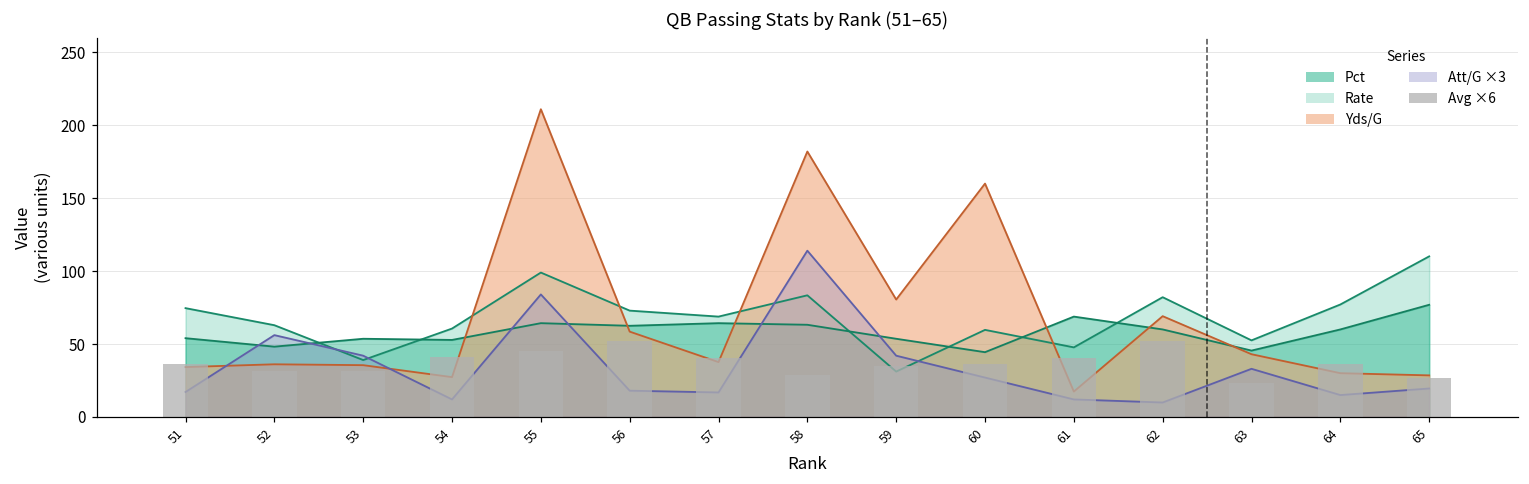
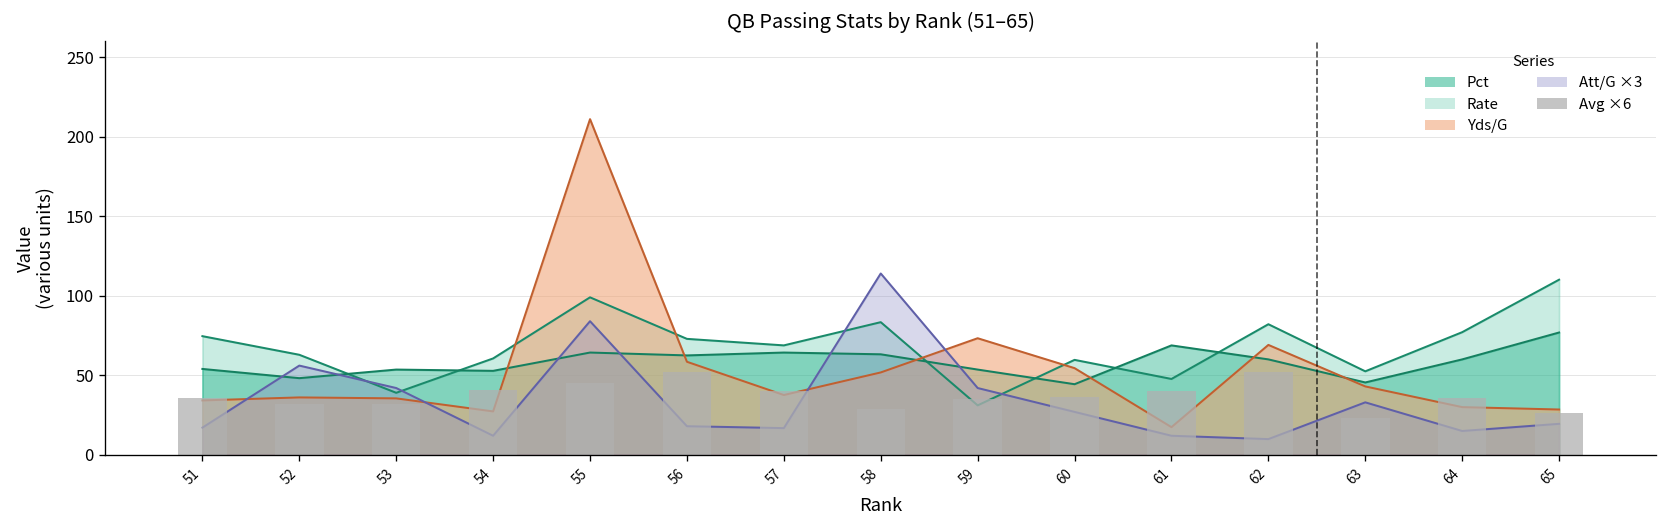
  {
    "Yds/G": {
      "51": 34,
      "52": 36,
      "53": 36,
      "54": 27,
      "55": 211,
      "56": 59,
      "57": 38,
-     "58": 182,
-     "59": 81,
-     "60": 160,
+     "58": 52,
+     "59": 73,
+     "60": 55,
      "61": 17,
      "62": 69,
      "63": 43,
      "64": 30,
      "65": 29
    }
  }
